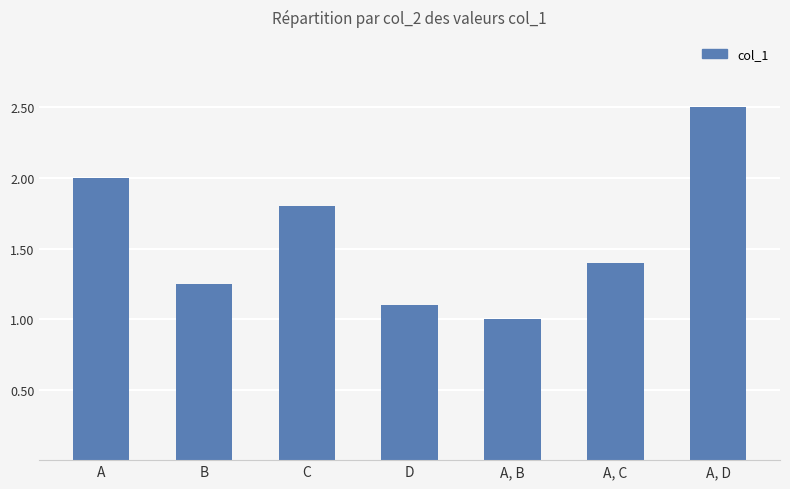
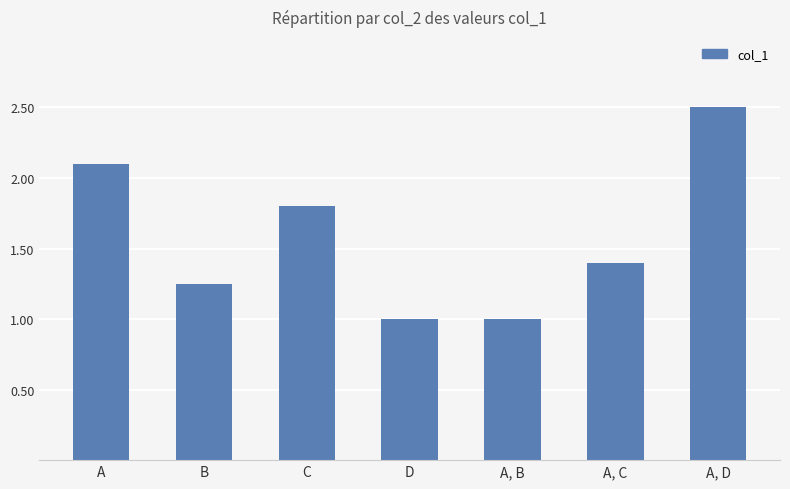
  {
-   "A": 2.0,
+   "A": 2.1,
    "B": 1.25,
    "C": 1.8,
-   "D": 1.1,
+   "D": 1.0,
    "A, B": 1.0,
    "A, C": 1.4,
    "A, D": 2.5
  }
